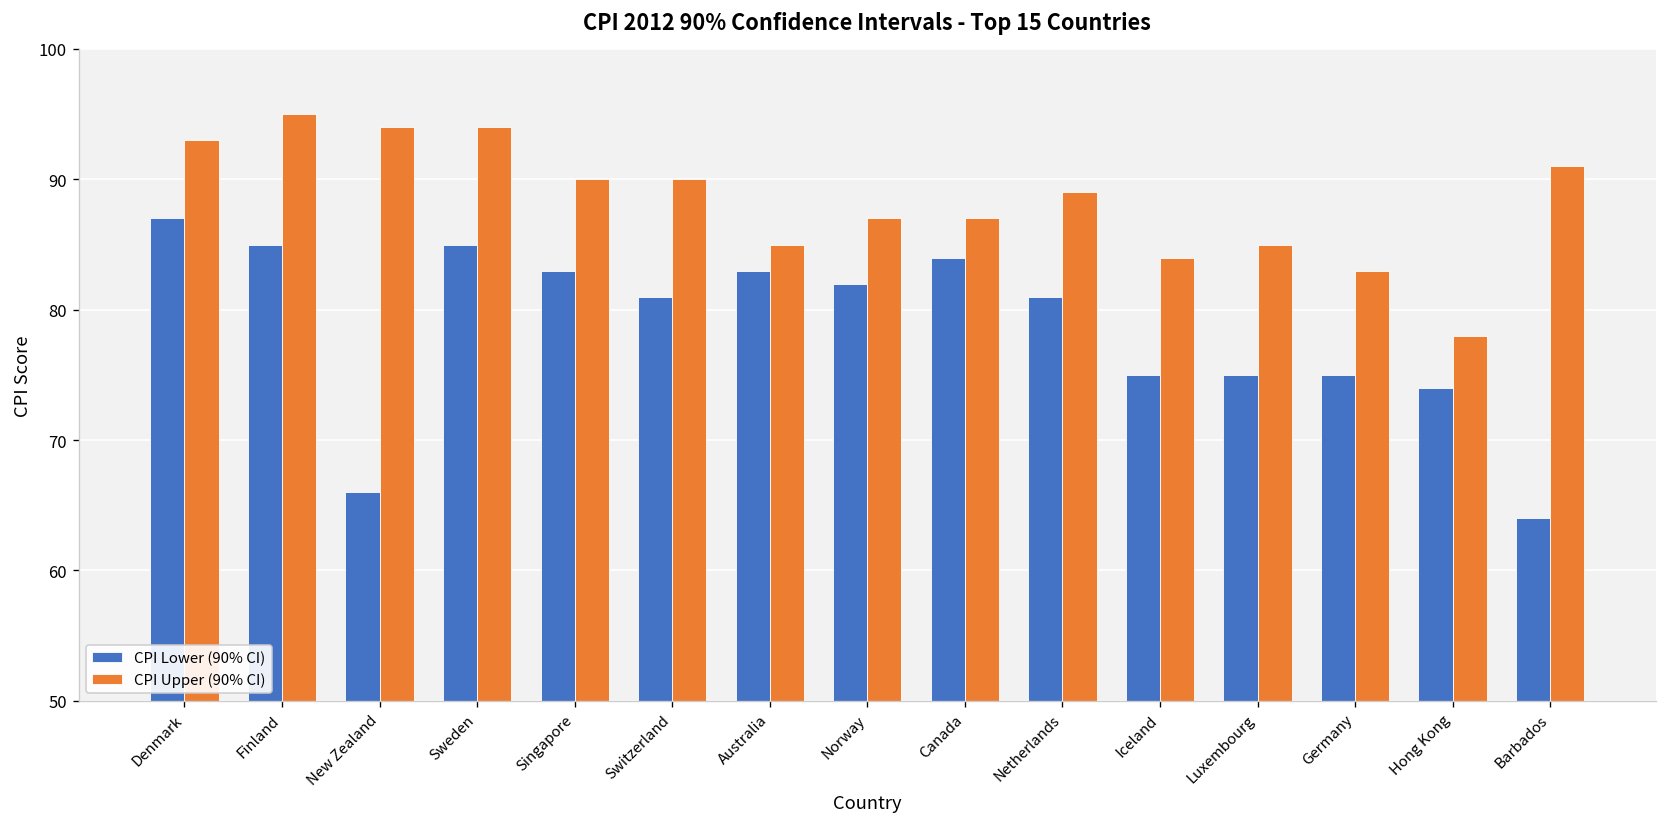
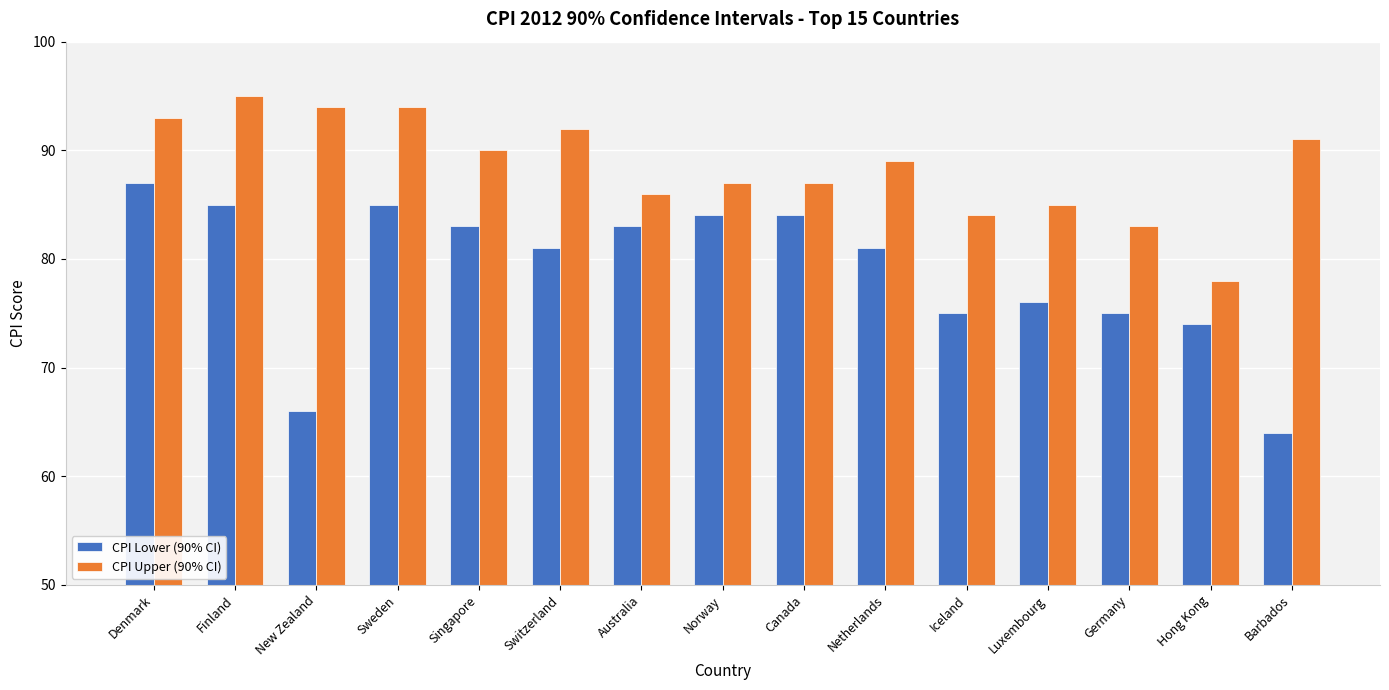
  {
    "CPI Lower (90% CI)": {
      "Denmark": 87,
      "Finland": 85,
      "New Zealand": 66,
      "Sweden": 85,
      "Singapore": 83,
      "Switzerland": 81,
      "Australia": 83,
-     "Norway": 82,
+     "Norway": 84,
      "Canada": 84,
      "Netherlands": 81,
      "Iceland": 75,
-     "Luxembourg": 75,
+     "Luxembourg": 76,
      "Germany": 75,
      "Hong Kong": 74,
      "Barbados": 64
    },
    "CPI Upper (90% CI)": {
      "Denmark": 93,
      "Finland": 95,
      "New Zealand": 94,
      "Sweden": 94,
      "Singapore": 90,
-     "Switzerland": 90,
-     "Australia": 85,
+     "Switzerland": 92,
+     "Australia": 86,
      "Norway": 87,
      "Canada": 87,
      "Netherlands": 89,
      "Iceland": 84,
      "Luxembourg": 85,
      "Germany": 83,
      "Hong Kong": 78,
      "Barbados": 91
    }
  }
